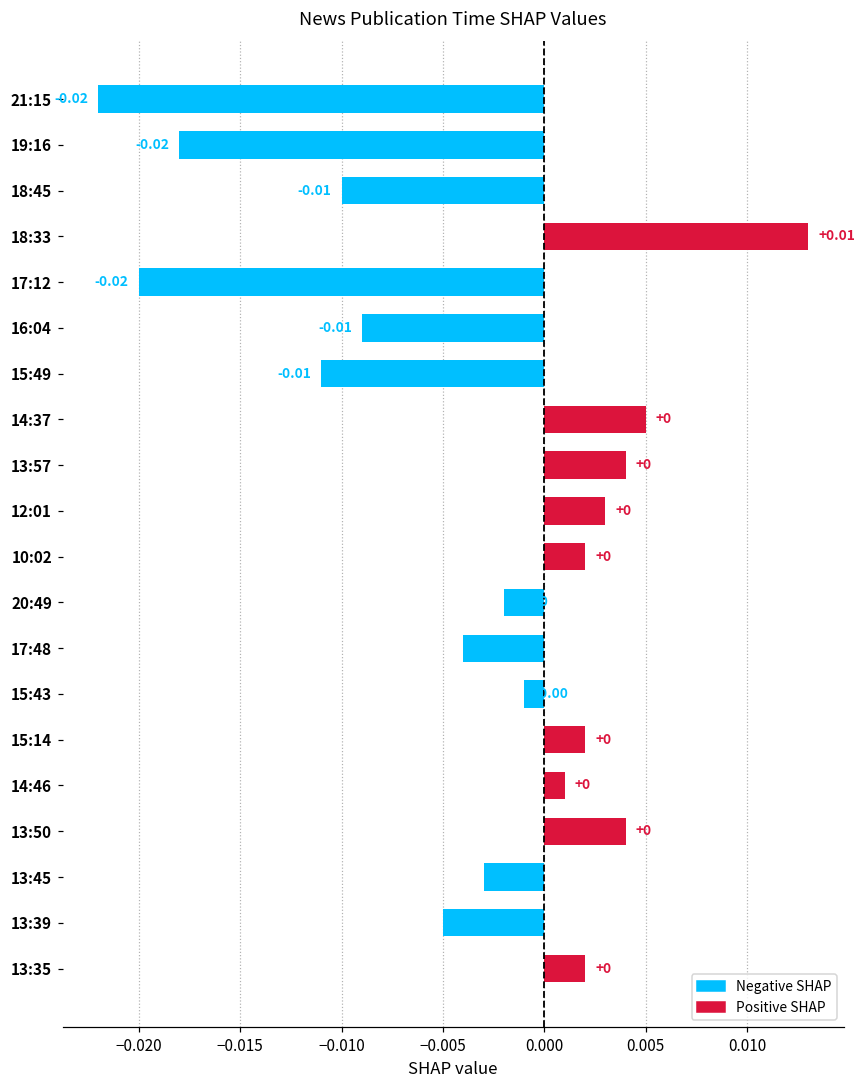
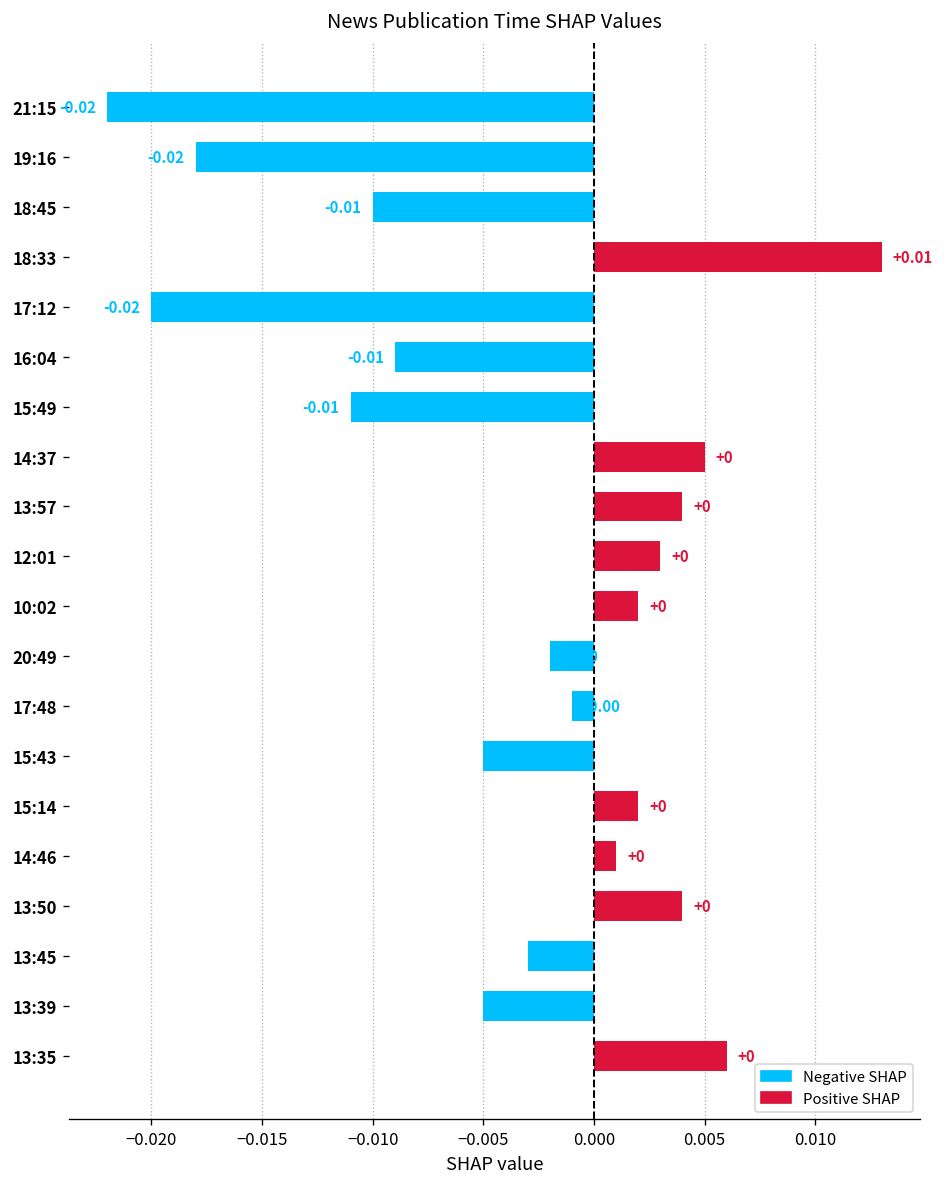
  {
    "20:49": -0.002,
-   "17:48": -0.004,
-   "15:43": -0.001,
+   "17:48": -0.001,
+   "15:43": -0.005,
    "13:45": -0.003,
    "13:39": -0.005,
-   "13:35": 0.002
+   "13:35": 0.006
  }
